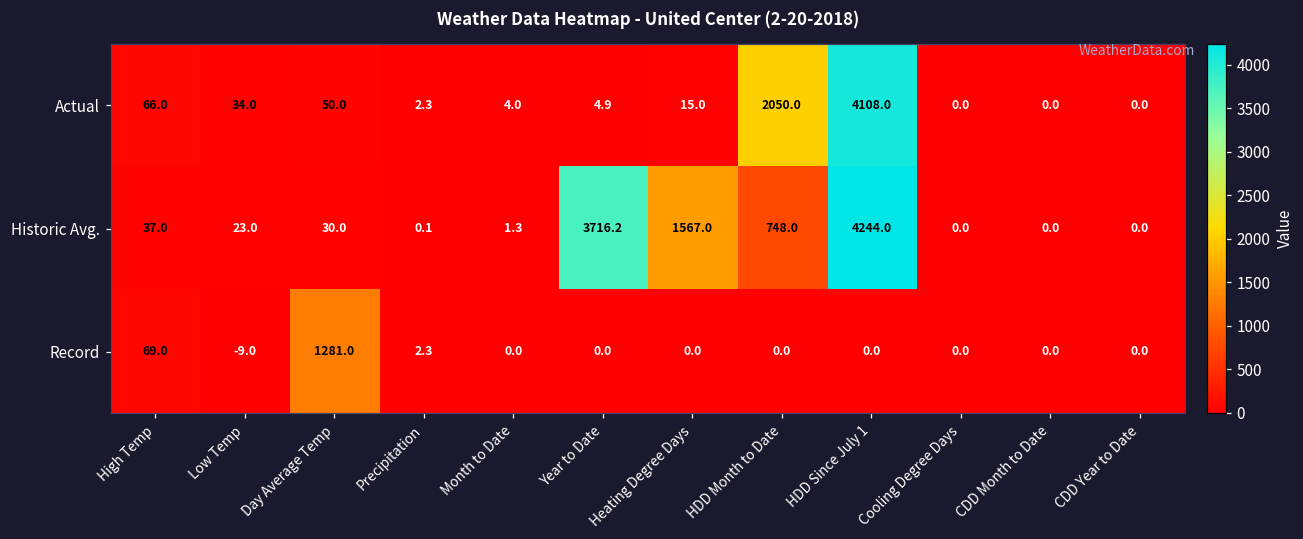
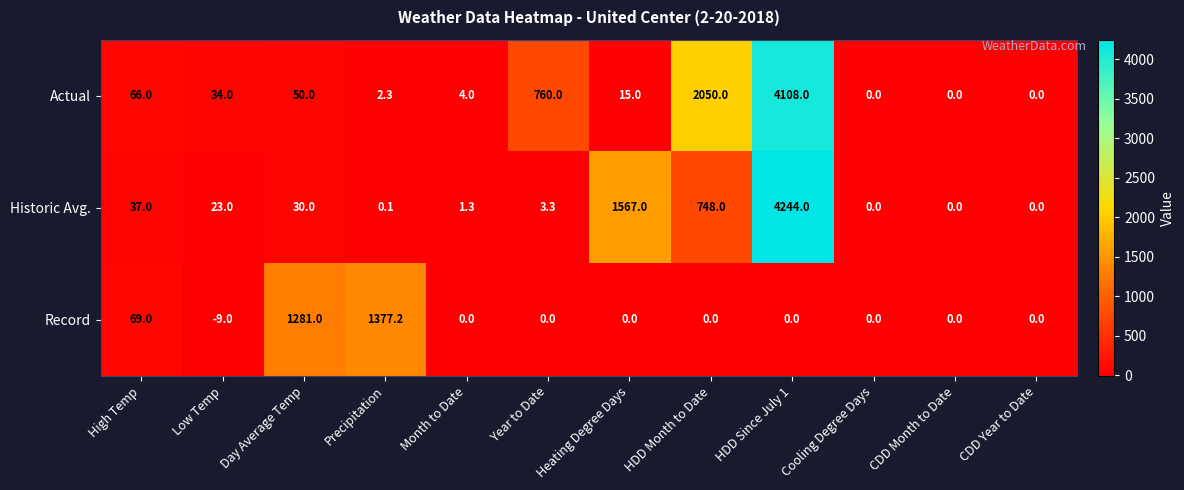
  {
    "Actual": {
      "High Temp": 66.0,
      "Low Temp": 34.0,
      "Day Average Temp": 50.0,
      "Precipitation": 2.3,
      "Month to Date": 4.0,
-     "Year to Date": 4.9,
+     "Year to Date": 760.0,
      "Heating Degree Days": 15.0,
      "HDD Month to Date": 2050.0,
      "HDD Since July 1": 4108.0,
      "Cooling Degree Days": 0.0,
      "CDD Month to Date": 0.0
    },
    "Historic Avg.": {
      "High Temp": 37.0,
      "Low Temp": 23.0,
      "Day Average Temp": 30.0,
      "Precipitation": 0.1,
      "Month to Date": 1.3,
-     "Year to Date": 3716.2,
+     "Year to Date": 3.3,
      "Heating Degree Days": 1567.0,
      "HDD Month to Date": 748.0,
      "HDD Since July 1": 4244.0,
      "Cooling Degree Days": 0.0,
      "CDD Month to Date": 0.0,
      "CDD Year to Date": 0.0
    },
    "Record": {
      "High Temp": 69.0,
      "Low Temp": -9.0,
      "Day Average Temp": 1281.0,
-     "Precipitation": 2.3,
+     "Precipitation": 1377.2,
      "Month to Date": 0.0,
      "Year to Date": 0.0,
      "Heating Degree Days": 0.0,
      "HDD Month to Date": 0.0,
      "HDD Since July 1": 0.0,
      "Cooling Degree Days": 0.0,
      "CDD Month to Date": 0.0,
      "CDD Year to Date": 0.0
    }
  }
